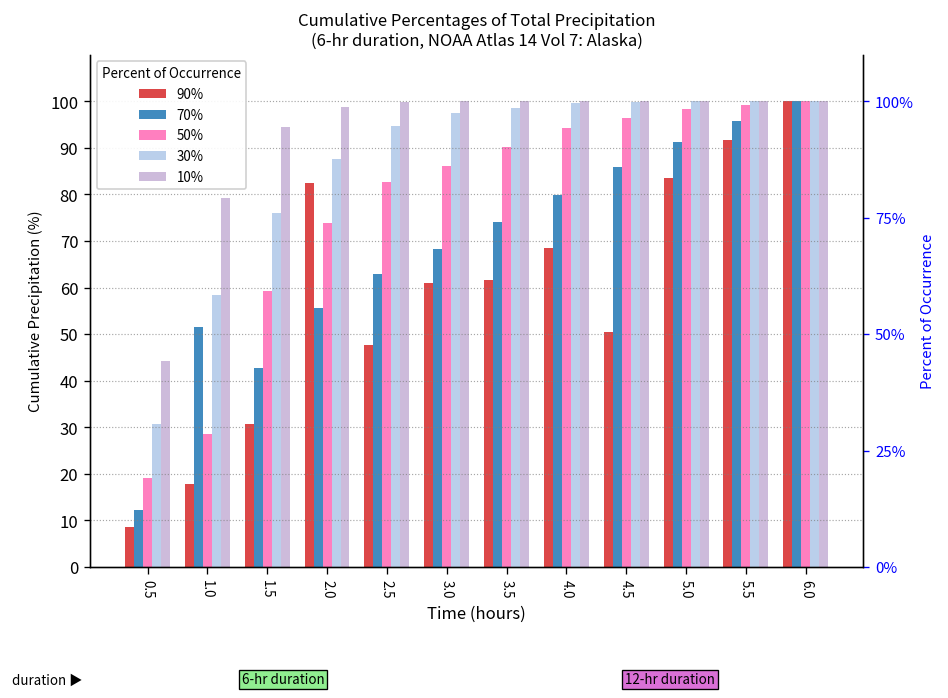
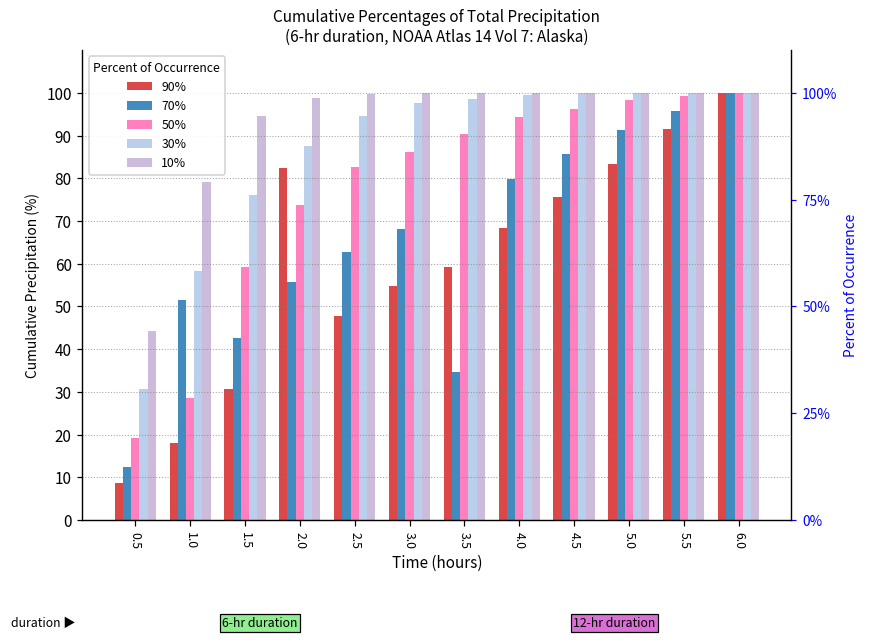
  {
    "90%": {
      "0.5": 9,
      "1.0": 18,
      "1.5": 31,
      "2.0": 82,
      "2.5": 48,
-     "3.0": 61,
-     "3.5": 62,
+     "3.0": 55,
+     "3.5": 59,
      "4.0": 68,
-     "4.5": 51,
+     "4.5": 76,
      "5.0": 83,
      "5.5": 92,
      "6.0": 100
    },
    "70%": {
      "0.5": 12,
      "1.0": 51,
      "1.5": 43,
      "2.0": 56,
      "2.5": 63,
      "3.0": 68,
-     "3.5": 74,
+     "3.5": 35,
      "4.0": 80,
      "4.5": 86,
      "5.0": 91,
      "5.5": 96,
      "6.0": 100
    },
    "50%": {
      "0.5": 19,
      "1.0": 29,
      "1.5": 59,
      "2.0": 74,
      "2.5": 83,
      "3.0": 86,
      "3.5": 90,
      "4.0": 94,
      "4.5": 96,
      "5.0": 98,
      "5.5": 99,
      "6.0": 100
    }
  }
